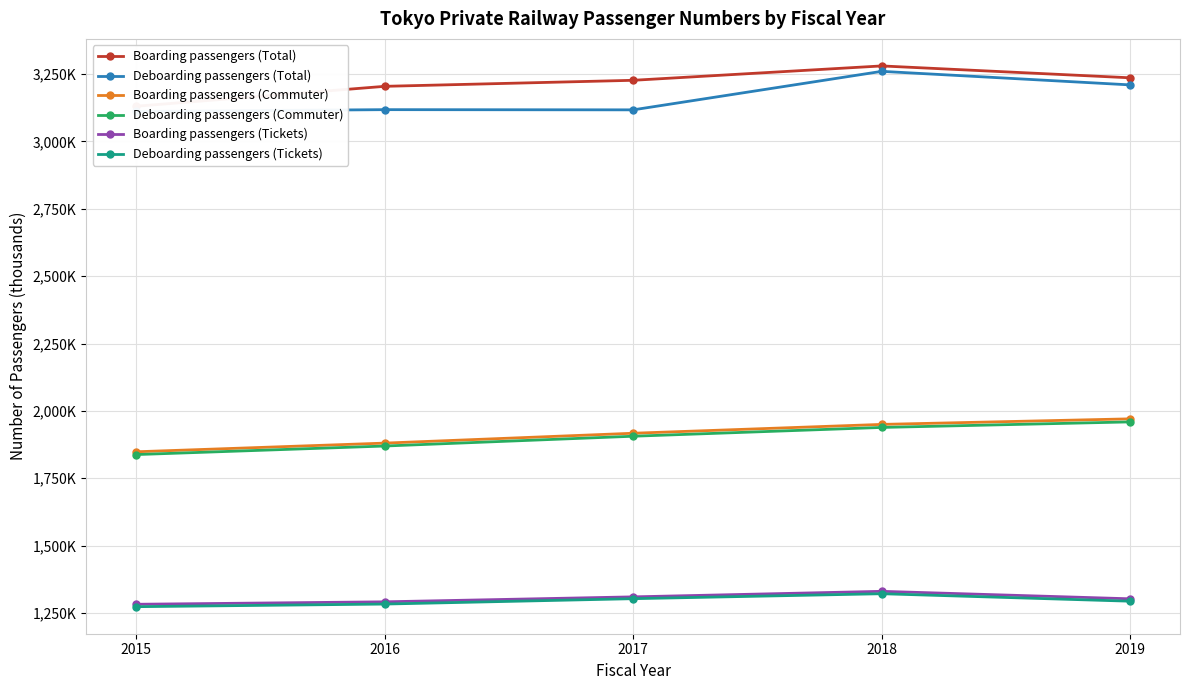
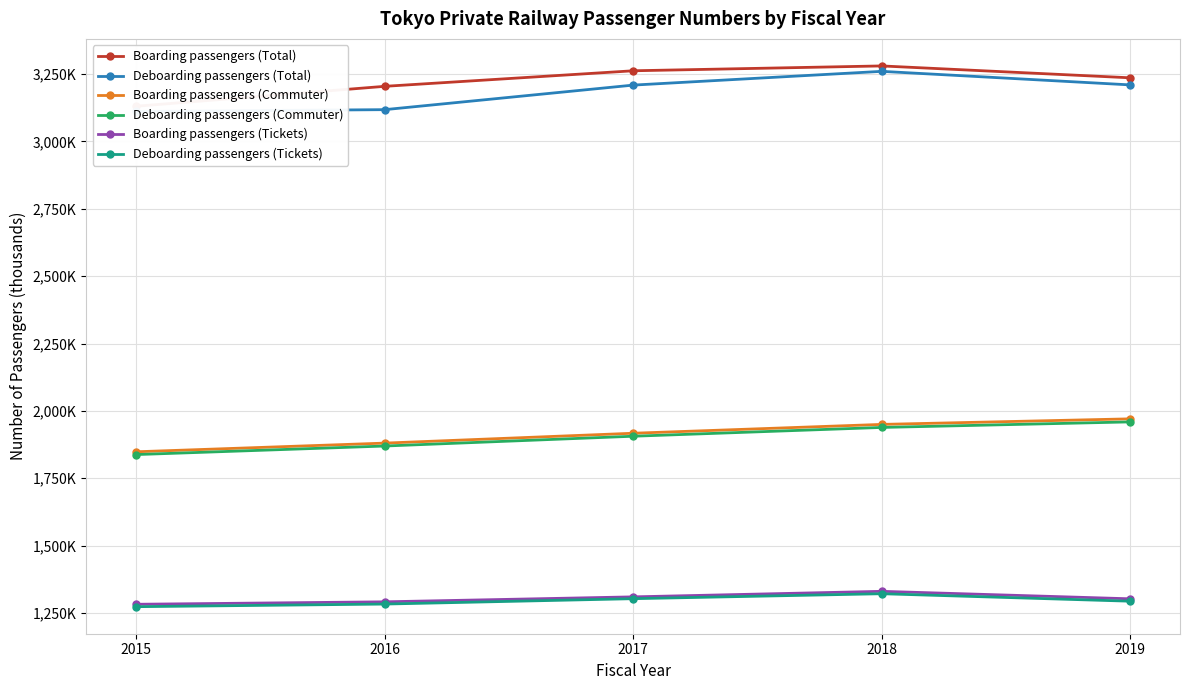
  {
    "Boarding passengers (Total)": {
      "2016": "3,200,000",
-     "2017": "3,230,000",
+     "2017": "3,260,000",
      "2018": "3,280,000",
      "2019": "3,240,000"
    },
    "Deboarding passengers (Total)": {
      "2016": "3,120,000",
-     "2017": "3,120,000",
+     "2017": "3,210,000",
      "2018": "3,260,000",
      "2019": "3,210,000"
    },
    "Boarding passengers (Commuter)": {
      "2015": "1,850,000",
      "2016": "1,880,000",
      "2017": "1,920,000",
      "2018": "1,950,000",
      "2019": "1,970,000"
    }
  }
